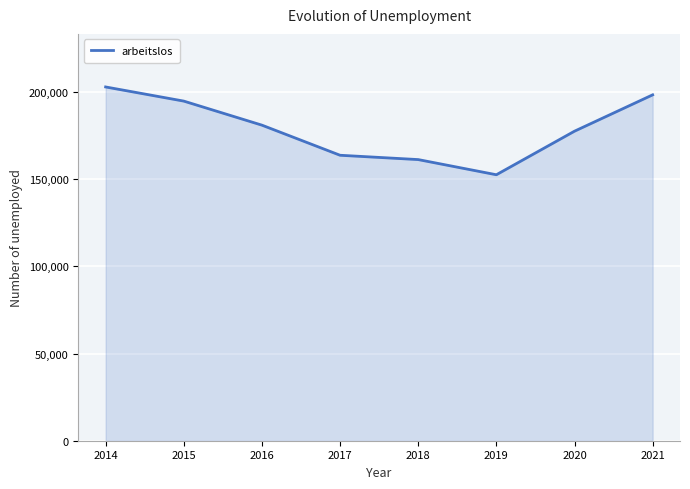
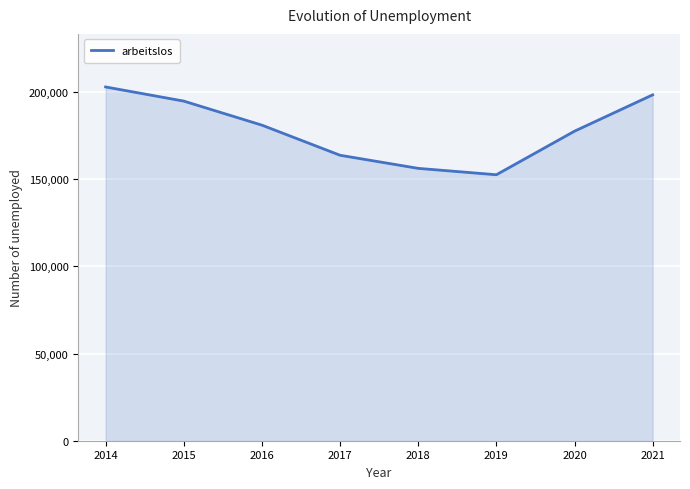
  {
    "2014": "203,000",
    "2015": "195,000",
    "2016": "181,000",
    "2017": "164,000",
-   "2018": "161,000",
+   "2018": "156,000",
    "2019": "153,000",
    "2020": "178,000",
    "2021": "198,000"
  }
